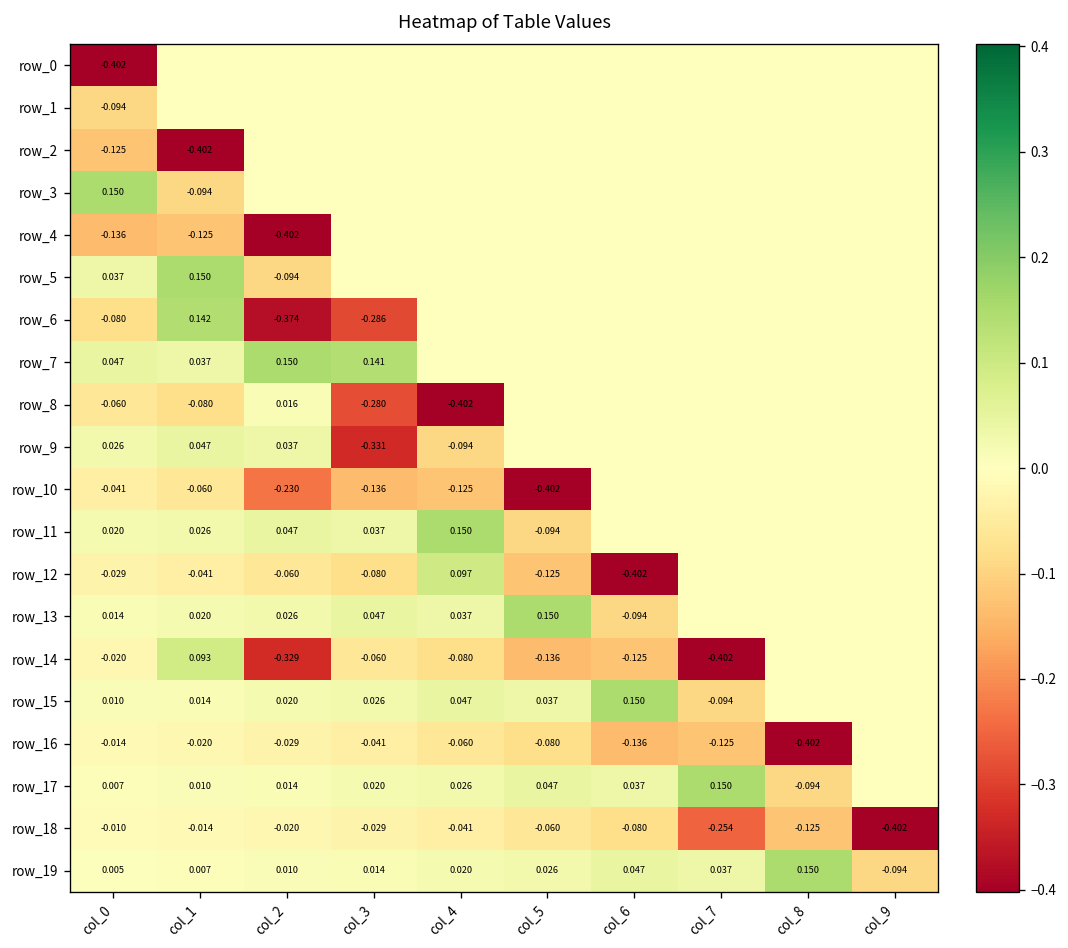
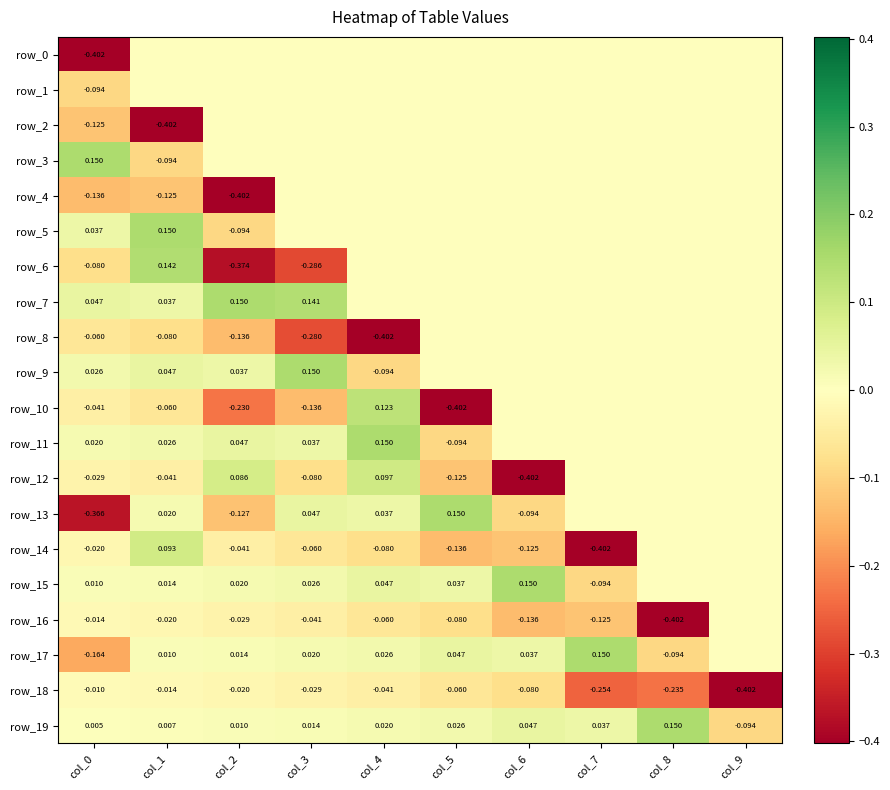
  {
    "row_0": {
      "col_0": -0.402
    },
    "row_1": {
      "col_0": -0.094
    },
    "row_2": {
      "col_0": -0.125,
      "col_1": -0.402
    },
    "row_3": {
      "col_0": 0.150,
      "col_1": -0.094
    },
    "row_4": {
      "col_0": -0.136,
      "col_1": -0.125,
      "col_2": -0.402
    },
    "row_5": {
      "col_0": 0.037,
      "col_1": 0.150,
      "col_2": -0.094
    },
    "row_6": {
      "col_0": -0.080,
      "col_1": 0.142,
      "col_2": -0.374,
      "col_3": -0.286
    },
    "row_7": {
      "col_0": 0.047,
      "col_1": 0.037,
      "col_2": 0.150,
      "col_3": 0.141
    },
    "row_8": {
      "col_0": -0.060,
      "col_1": -0.080,
-     "col_2": 0.016,
+     "col_2": -0.136,
      "col_3": -0.280,
      "col_4": -0.402
    },
    "row_9": {
      "col_0": 0.026,
      "col_1": 0.047,
      "col_2": 0.037,
-     "col_3": -0.331,
+     "col_3": 0.150,
      "col_4": -0.094
    },
    "row_10": {
      "col_0": -0.041,
      "col_1": -0.060,
      "col_2": -0.230,
      "col_3": -0.136,
-     "col_4": -0.125,
+     "col_4": 0.123,
      "col_5": -0.402
    },
    "row_11": {
      "col_0": 0.020,
      "col_1": 0.026,
      "col_2": 0.047,
      "col_3": 0.037,
      "col_4": 0.150,
      "col_5": -0.094
    },
    "row_12": {
      "col_0": -0.029,
      "col_1": -0.041,
-     "col_2": -0.060,
+     "col_2": 0.086,
      "col_3": -0.080,
      "col_4": 0.097,
      "col_5": -0.125,
      "col_6": -0.402
    },
    "row_13": {
-     "col_0": 0.014,
+     "col_0": -0.366,
      "col_1": 0.020,
-     "col_2": 0.026,
+     "col_2": -0.127,
      "col_3": 0.047,
      "col_4": 0.037,
      "col_5": 0.150,
      "col_6": -0.094
    },
    "row_14": {
      "col_0": -0.020,
      "col_1": 0.093,
-     "col_2": -0.329,
+     "col_2": -0.041,
      "col_3": -0.060,
      "col_4": -0.080,
      "col_5": -0.136,
      "col_6": -0.125,
      "col_7": -0.402
    },
    "row_15": {
      "col_0": 0.010,
      "col_1": 0.014,
      "col_2": 0.020,
      "col_3": 0.026,
      "col_4": 0.047,
      "col_5": 0.037,
      "col_6": 0.150,
      "col_7": -0.094
    },
    "row_16": {
      "col_0": -0.014,
      "col_1": -0.020,
      "col_2": -0.029,
      "col_3": -0.041,
      "col_4": -0.060,
      "col_5": -0.080,
      "col_6": -0.136,
      "col_7": -0.125,
      "col_8": -0.402
    },
    "row_17": {
-     "col_0": 0.007,
+     "col_0": -0.164,
      "col_1": 0.010,
      "col_2": 0.014,
      "col_3": 0.020,
      "col_4": 0.026,
      "col_5": 0.047,
      "col_6": 0.037,
      "col_7": 0.150,
      "col_8": -0.094
    },
    "row_18": {
      "col_0": -0.010,
      "col_1": -0.014,
      "col_2": -0.020,
      "col_3": -0.029,
      "col_4": -0.041,
      "col_5": -0.060,
      "col_6": -0.080,
      "col_7": -0.254,
-     "col_8": -0.125,
+     "col_8": -0.235,
      "col_9": -0.402
    },
    "row_19": {
      "col_0": 0.005,
      "col_1": 0.007,
      "col_2": 0.010,
      "col_3": 0.014,
      "col_4": 0.020,
      "col_5": 0.026,
      "col_6": 0.047,
      "col_7": 0.037,
      "col_8": 0.150,
      "col_9": -0.094
    }
  }
